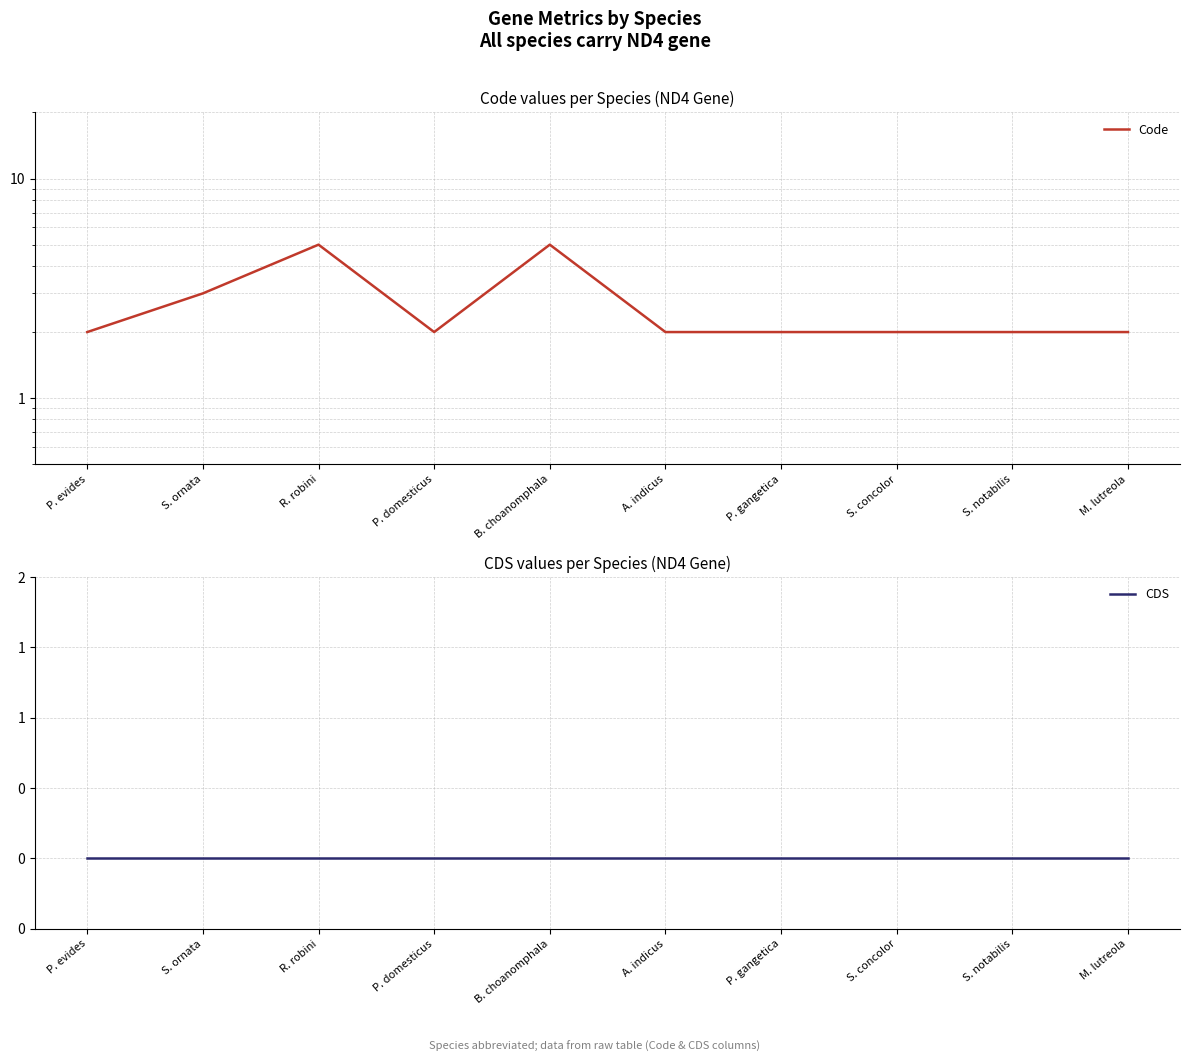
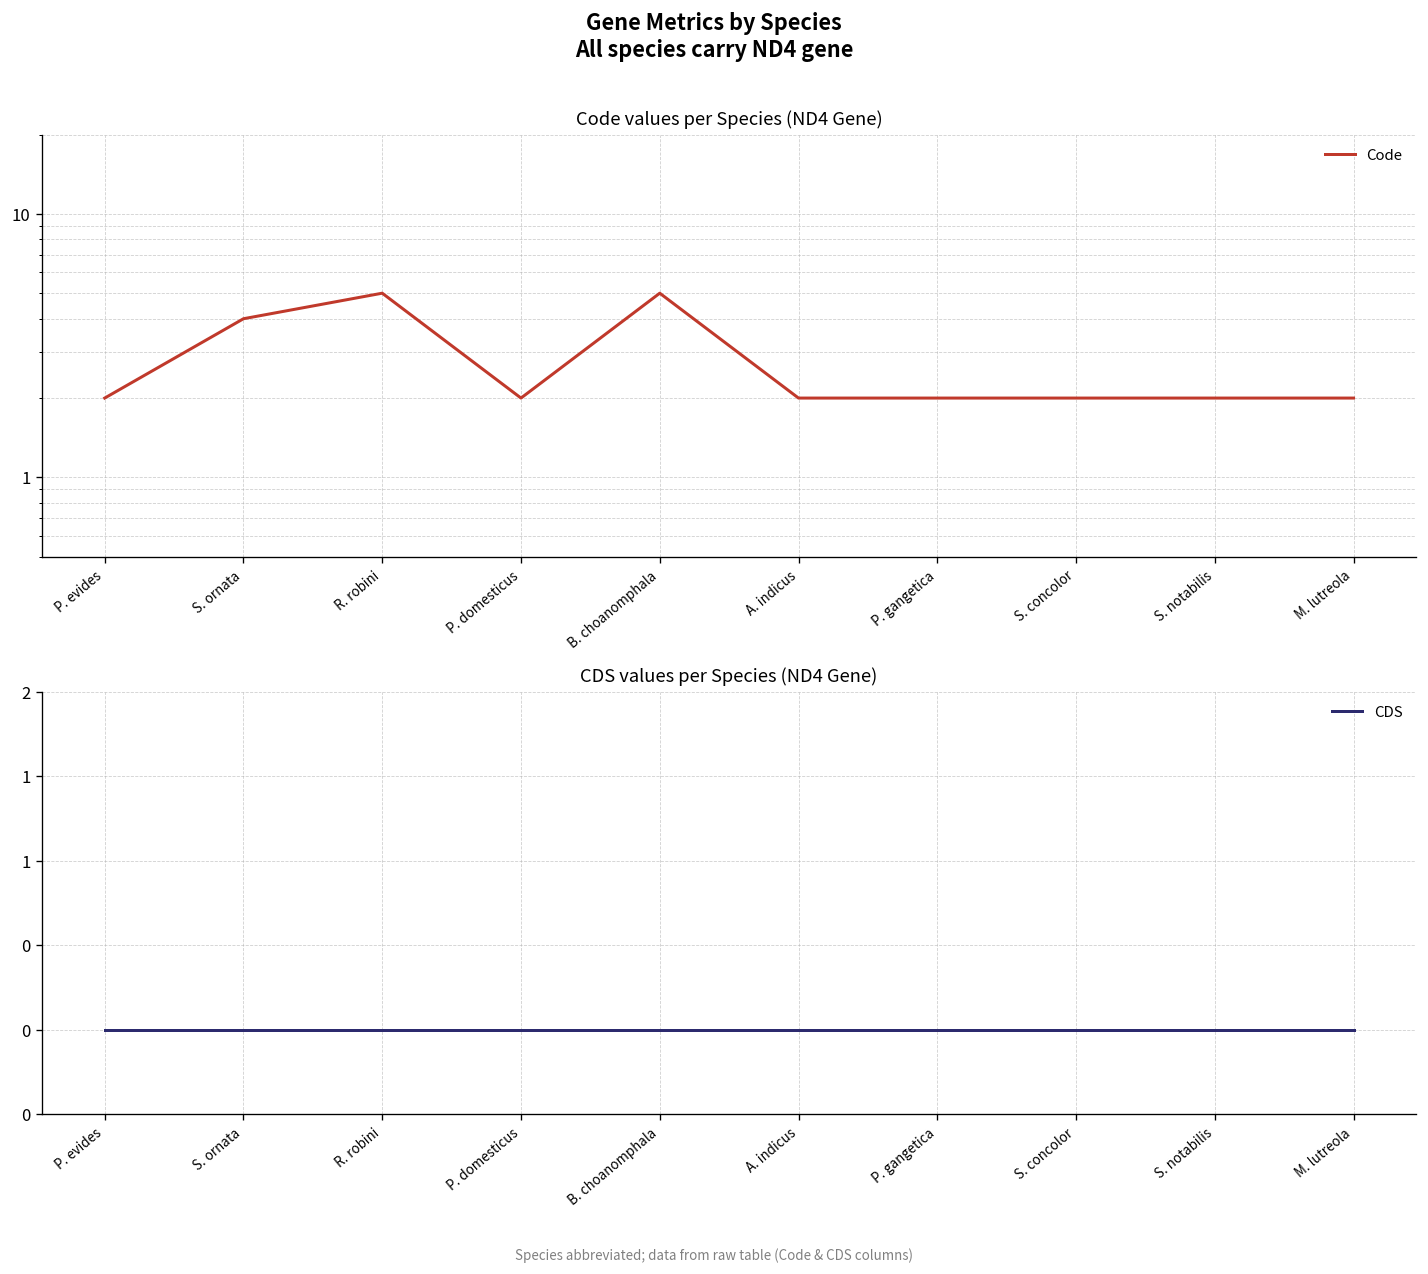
  {
    "Code values per Species (ND4 Gene)": {
      "P. evides": 2,
-     "S. ornata": 3,
+     "S. ornata": 4,
      "R. robini": 5,
      "P. domesticus": 2,
      "B. choanomphala": 5,
      "A. indicus": 2,
      "P. gangetica": 2,
      "S. concolor": 2,
      "S. notabilis": 2,
      "M. lutreola": 2
    }
  }
